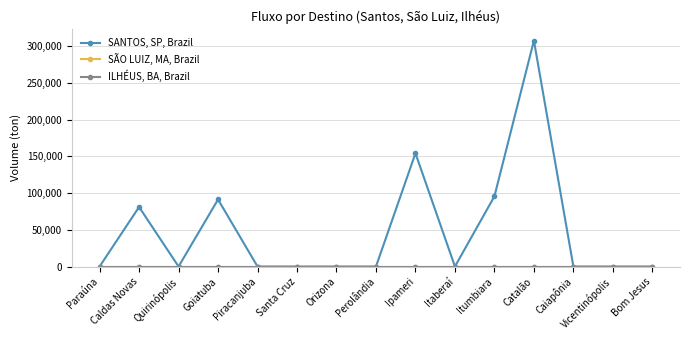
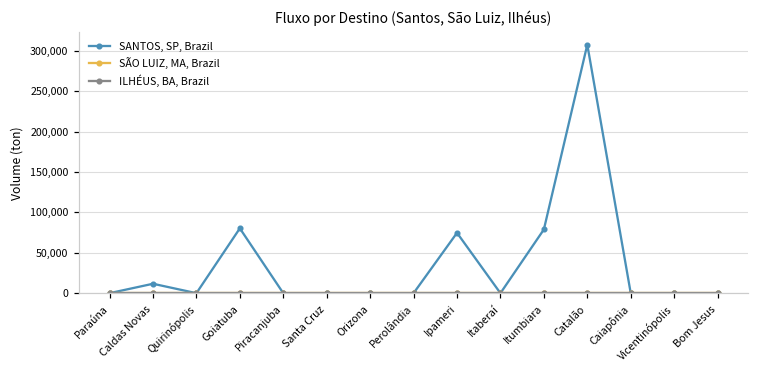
  {
    "SANTOS, SP, Brazil": {
-     "Caldas Novas": "80,000",
-     "Goiatuba": "90,000",
-     "Ipameri": "150,000",
-     "Itumbiara": "100,000",
+     "Caldas Novas": "10,000",
+     "Goiatuba": "80,000",
+     "Ipameri": "70,000",
+     "Itumbiara": "80,000",
      "Catalão": "310,000"
    },
    "ILHÉUS, BA, Brazil": {
      "Caldas Novas": "0",
      "Goiatuba": "0",
      "Ipameri": "0",
      "Itumbiara": "0",
      "Catalão": "0"
    }
  }
